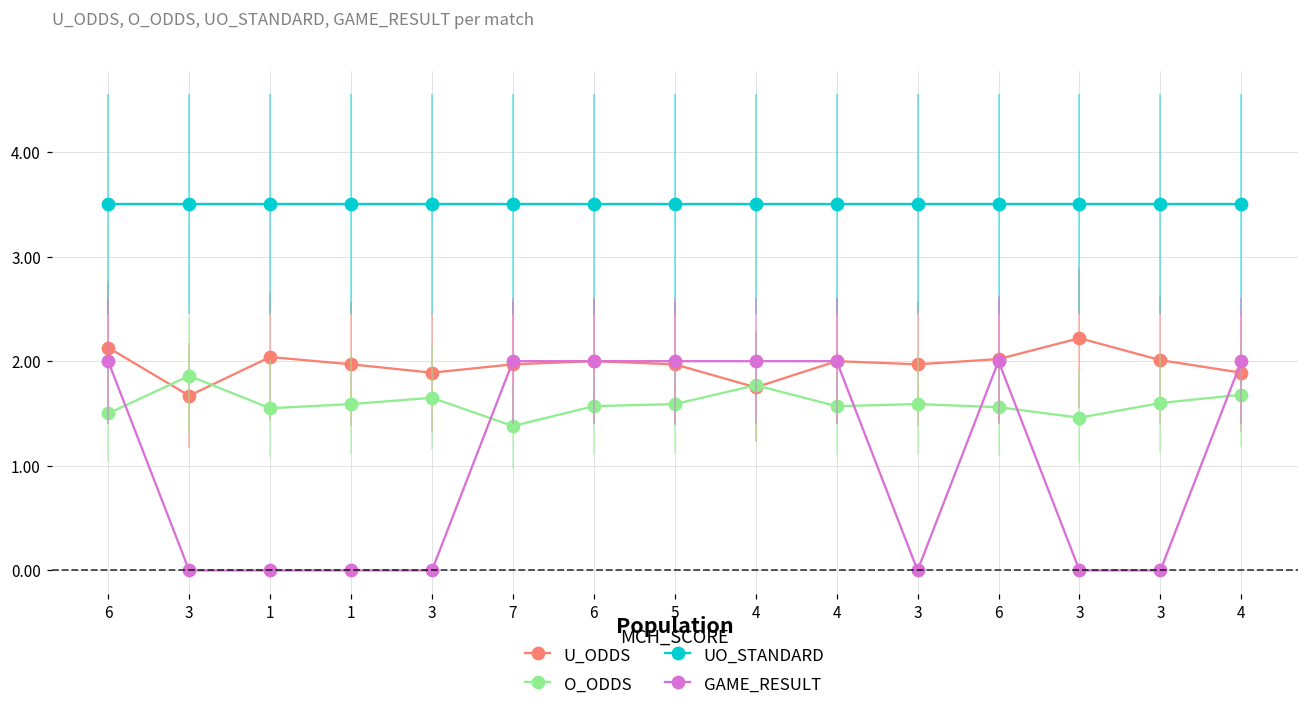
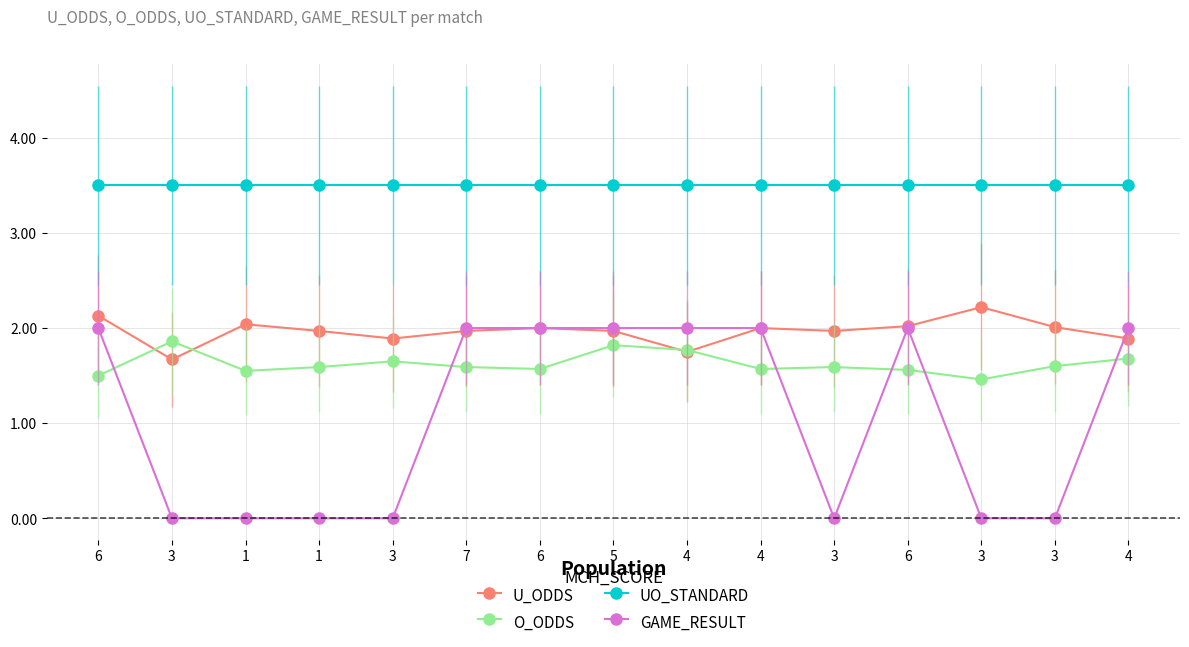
  {
    "U_ODDS": {
      "7": 2.0,
      "5": 2.0
    },
    "O_ODDS": {
-     "7": 1.4,
-     "5": 1.6
+     "7": 1.6,
+     "5": 1.8
    },
    "UO_STANDARD": {
      "7": 3.5,
      "5": 3.5
    },
    "GAME_RESULT": {
      "7": 2.0,
      "5": 2.0
    }
  }
